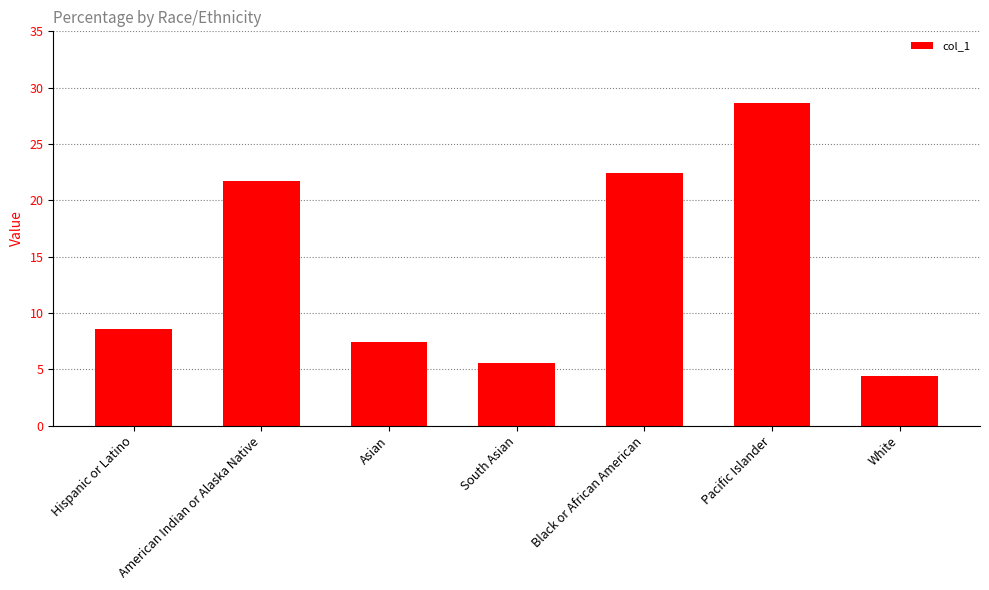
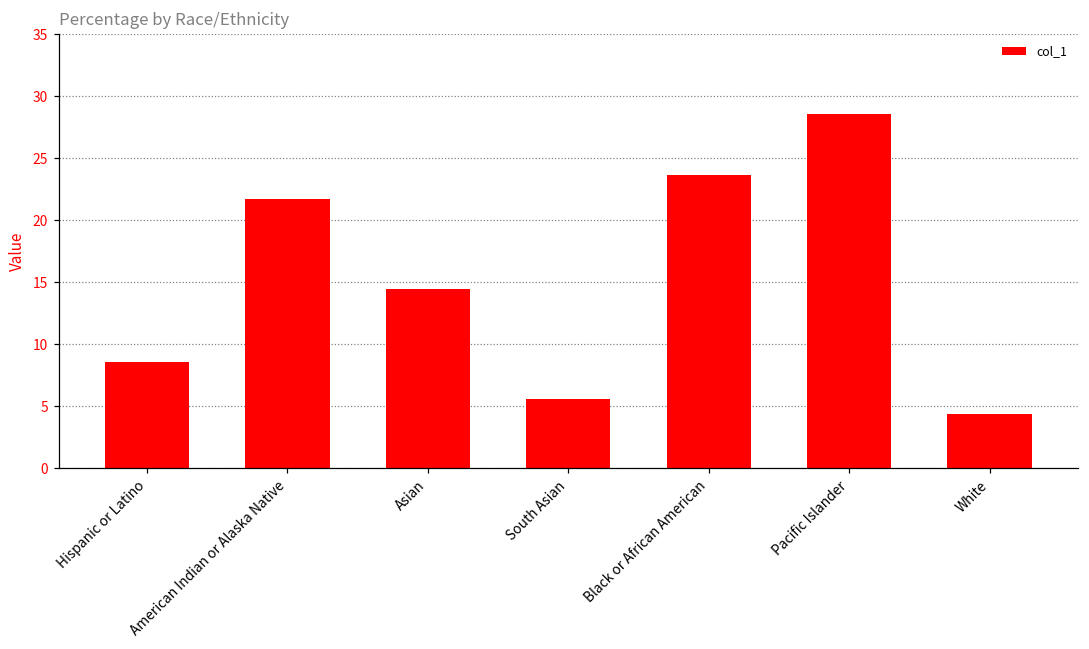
  {
    "Hispanic or Latino": 8.6,
    "American Indian or Alaska Native": 21.7,
-   "Asian": 7.4,
+   "Asian": 14.5,
    "South Asian": 5.6,
-   "Black or African American": 22.4,
+   "Black or African American": 23.7,
    "Pacific Islander": 28.6,
    "White": 4.4
  }
